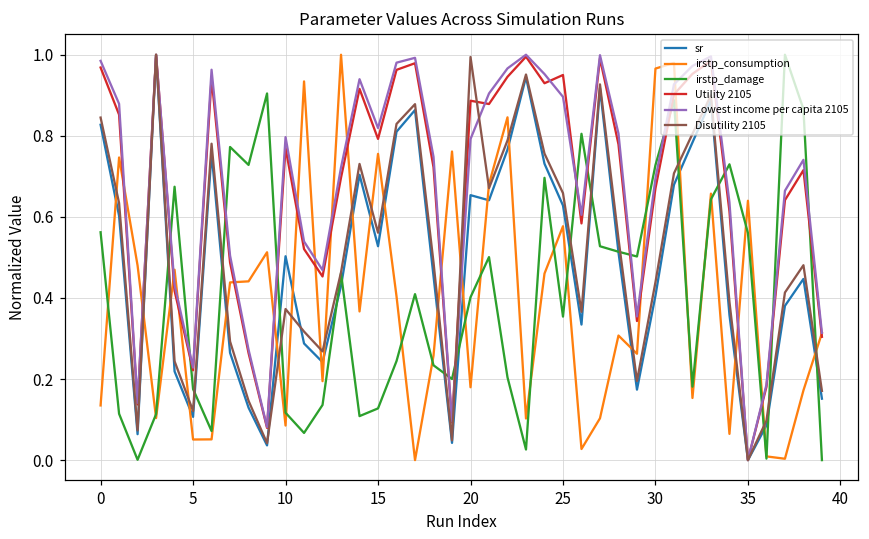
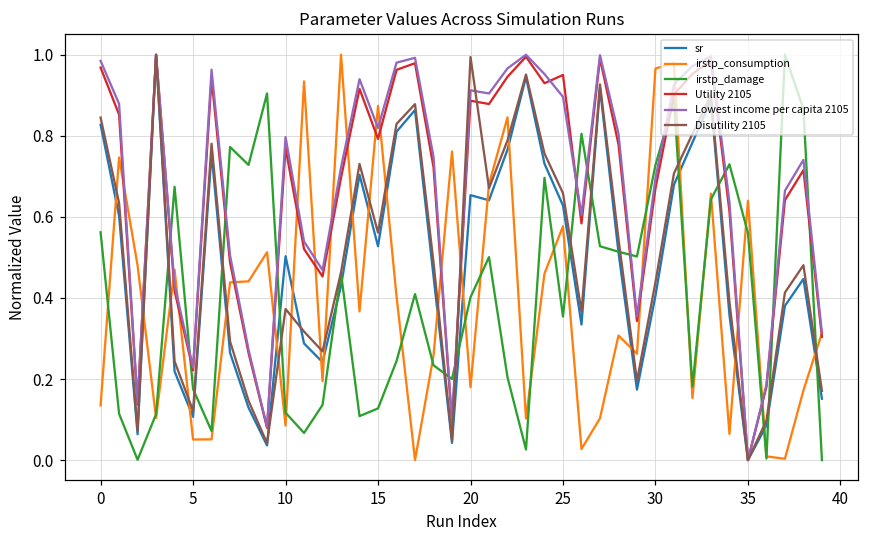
  {
    "sr": {
      "0": 0.83,
      "5": 0.11,
      "10": 0.50,
      "15": 0.53,
      "20": 0.65,
      "25": 0.63,
      "30": 0.41
    },
    "irstp_consumption": {
      "0": 0.13,
      "5": 0.05,
      "10": 0.09,
-     "15": 0.76,
+     "15": 0.87,
      "20": 0.18,
      "25": 0.58,
      "30": 0.97,
      "35": 0.64
    },
    "irstp_damage": {
      "0": 0.56,
      "5": 0.18,
      "10": 0.12,
      "15": 0.13,
      "20": 0.40,
      "25": 0.35,
      "30": 0.73,
      "35": 0.56
    },
    "Utility 2105": {
      "0": 0.97,
      "10": 0.77,
      "15": 0.79,
      "20": 0.89,
      "25": 0.95,
      "30": 0.67
    },
    "Lowest income per capita 2105": {
      "0": 0.98,
      "10": 0.80,
      "15": 0.82,
-     "20": 0.79,
+     "20": 0.91,
      "25": 0.90,
      "30": 0.69
    },
    "Disutility 2105": {
      "0": 0.85,
      "5": 0.12,
      "10": 0.37,
      "15": 0.56,
      "20": 0.99,
      "25": 0.66,
      "30": 0.44
    }
  }
